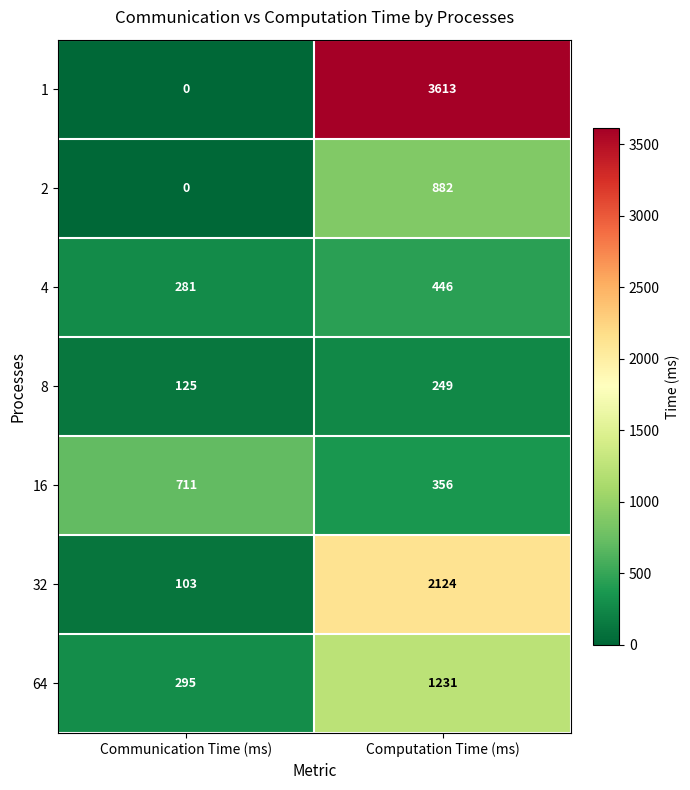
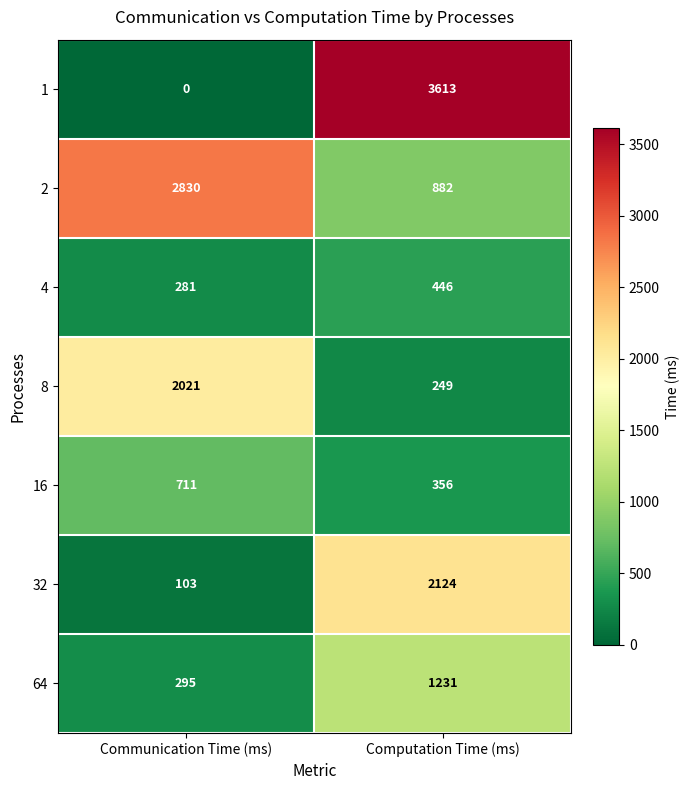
  {
    "1": {
      "Communication Time (ms)": 0,
      "Computation Time (ms)": 3613
    },
    "2": {
-     "Communication Time (ms)": 0,
+     "Communication Time (ms)": 2830,
      "Computation Time (ms)": 882
    },
    "4": {
      "Communication Time (ms)": 281,
      "Computation Time (ms)": 446
    },
    "8": {
-     "Communication Time (ms)": 125,
+     "Communication Time (ms)": 2021,
      "Computation Time (ms)": 249
    },
    "16": {
      "Communication Time (ms)": 711,
      "Computation Time (ms)": 356
    },
    "32": {
      "Communication Time (ms)": 103,
      "Computation Time (ms)": 2124
    },
    "64": {
      "Communication Time (ms)": 295,
      "Computation Time (ms)": 1231
    }
  }
